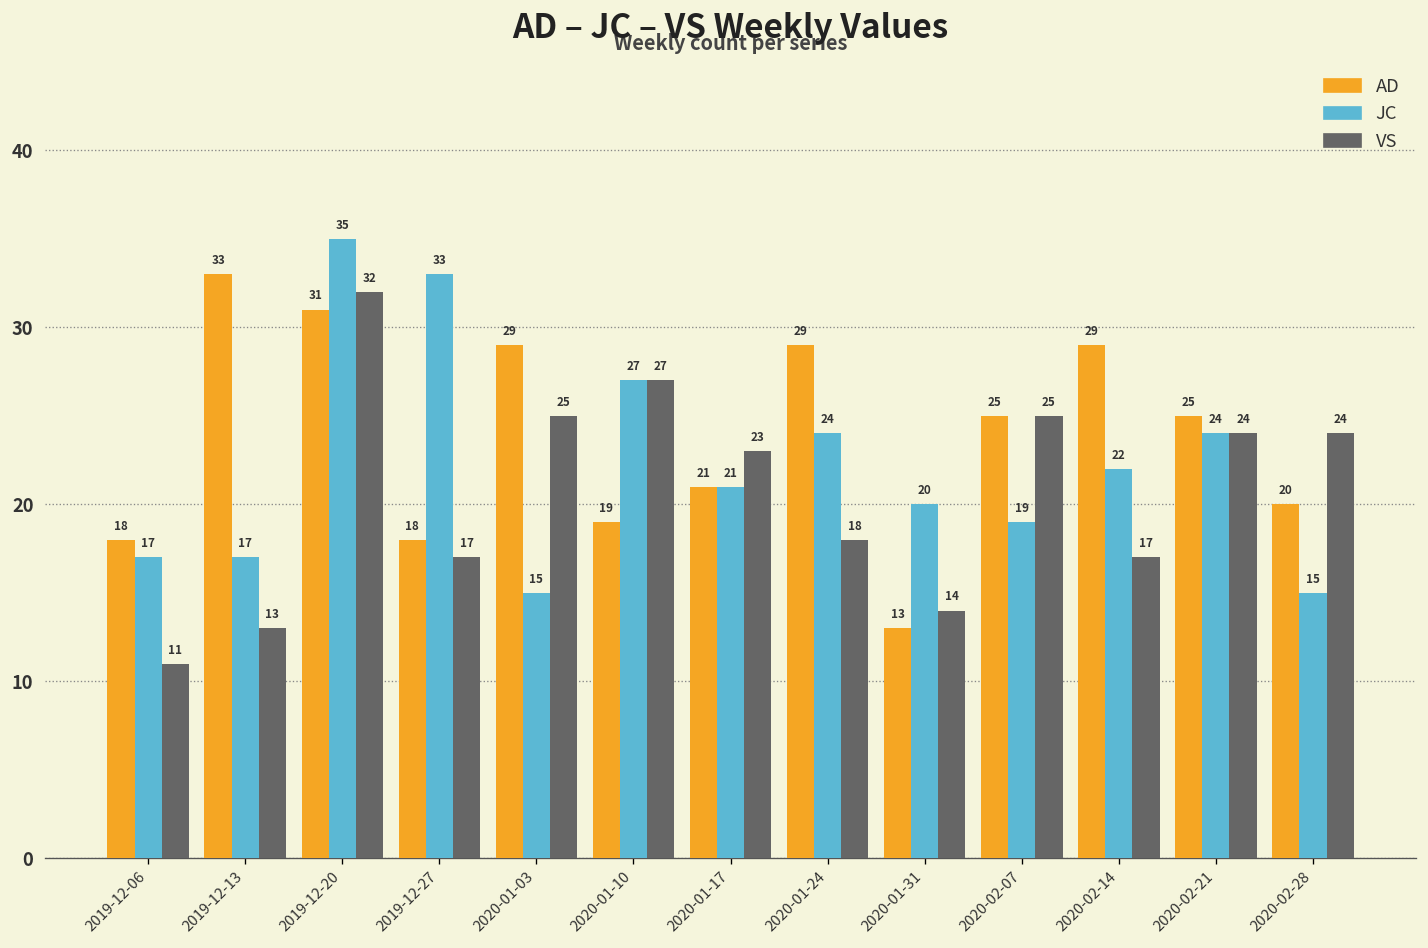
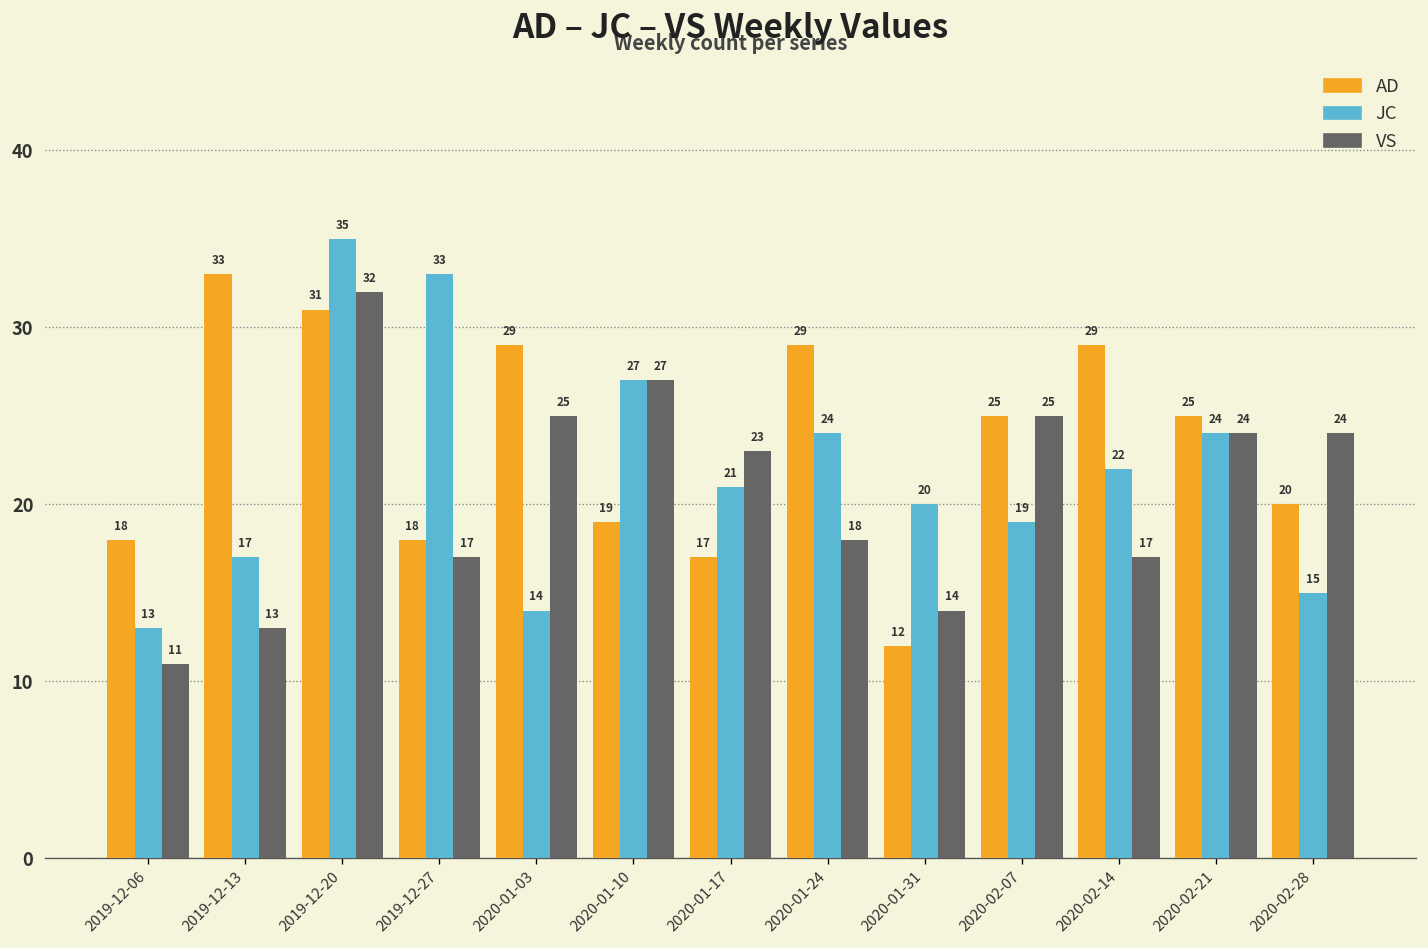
  {
    "AD": {
      "2019-12-06": 18,
      "2019-12-13": 33,
      "2019-12-20": 31,
      "2019-12-27": 18,
      "2020-01-03": 29,
      "2020-01-10": 19,
-     "2020-01-17": 21,
+     "2020-01-17": 17,
      "2020-01-24": 29,
-     "2020-01-31": 13,
+     "2020-01-31": 12,
      "2020-02-07": 25,
      "2020-02-14": 29,
      "2020-02-21": 25,
      "2020-02-28": 20
    },
    "JC": {
-     "2019-12-06": 17,
+     "2019-12-06": 13,
      "2019-12-13": 17,
      "2019-12-20": 35,
      "2019-12-27": 33,
-     "2020-01-03": 15,
+     "2020-01-03": 14,
      "2020-01-10": 27,
      "2020-01-17": 21,
      "2020-01-24": 24,
      "2020-01-31": 20,
      "2020-02-07": 19,
      "2020-02-14": 22,
      "2020-02-21": 24,
      "2020-02-28": 15
    },
    "VS": {
      "2019-12-06": 11,
      "2019-12-13": 13,
      "2019-12-20": 32,
      "2019-12-27": 17,
      "2020-01-03": 25,
      "2020-01-10": 27,
      "2020-01-17": 23,
      "2020-01-24": 18,
      "2020-01-31": 14,
      "2020-02-07": 25,
      "2020-02-14": 17,
      "2020-02-21": 24,
      "2020-02-28": 24
    }
  }
